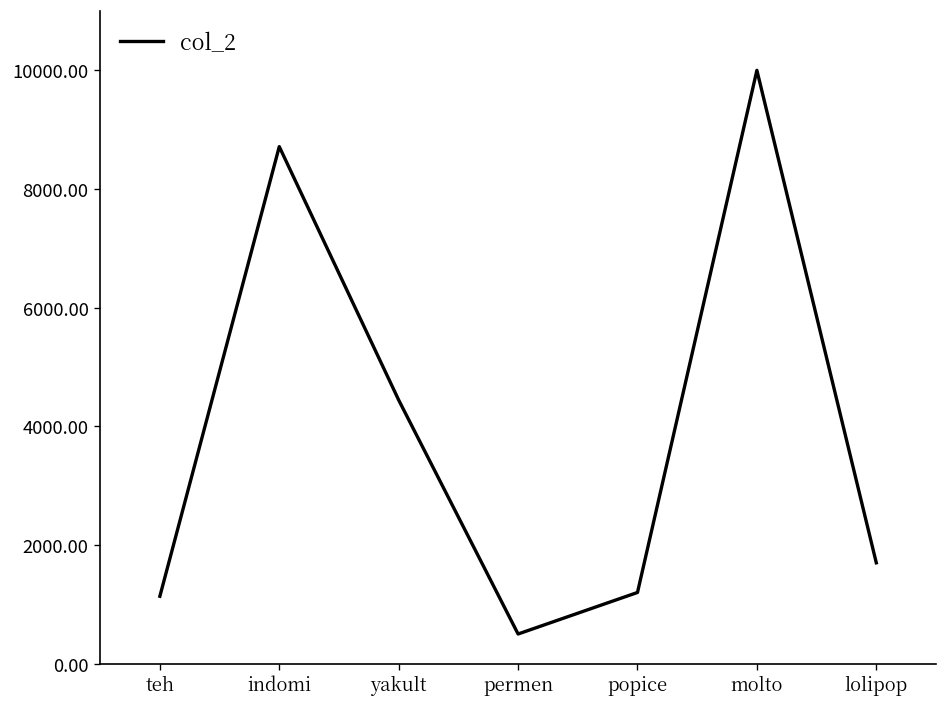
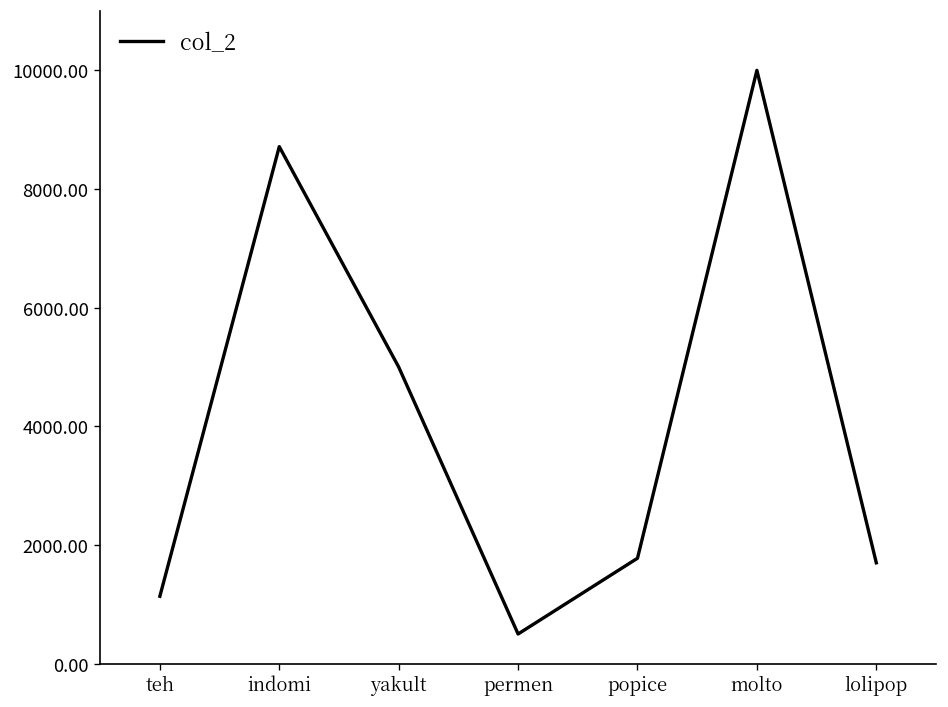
  {
    "teh": 1100,
    "indomi": 8700,
-   "yakult": 4400,
+   "yakult": 5000,
    "permen": 500,
-   "popice": 1200,
+   "popice": 1800,
    "molto": 10000,
    "lolipop": 1700
  }
